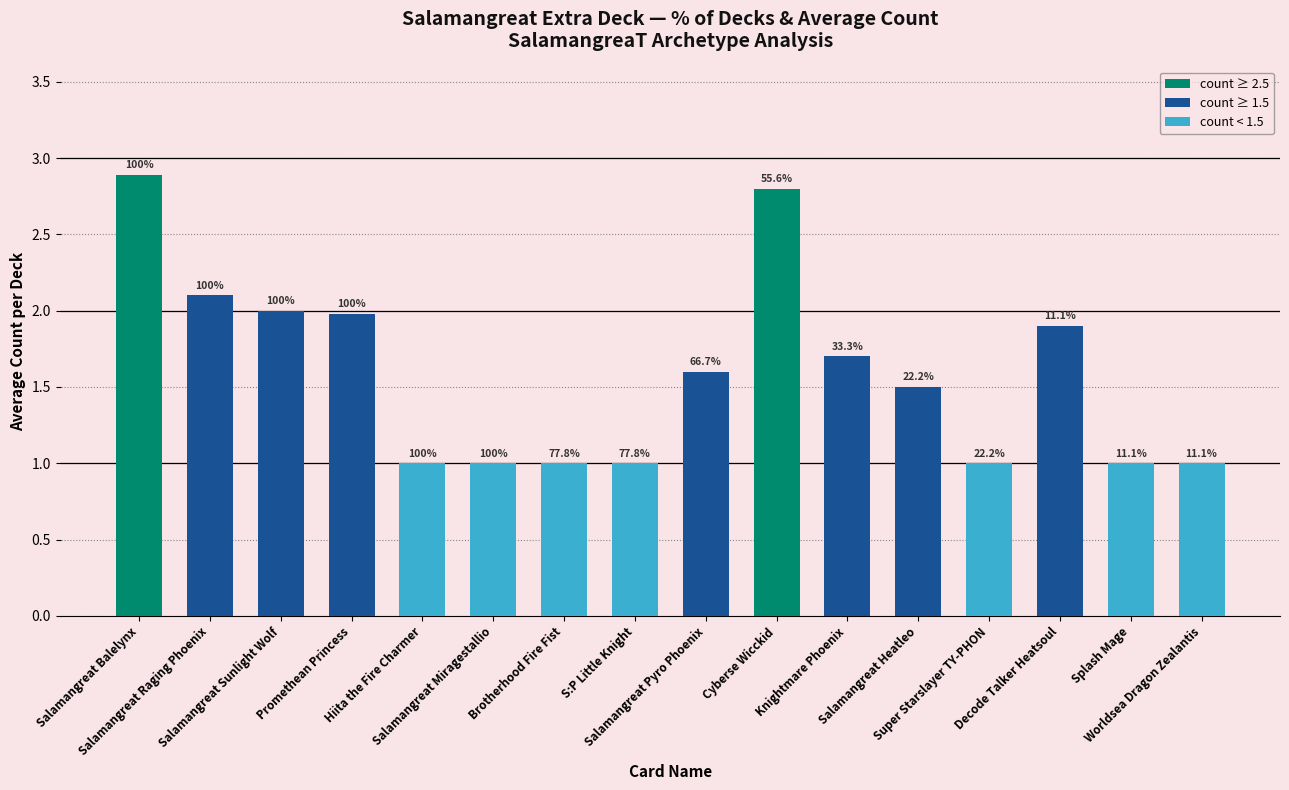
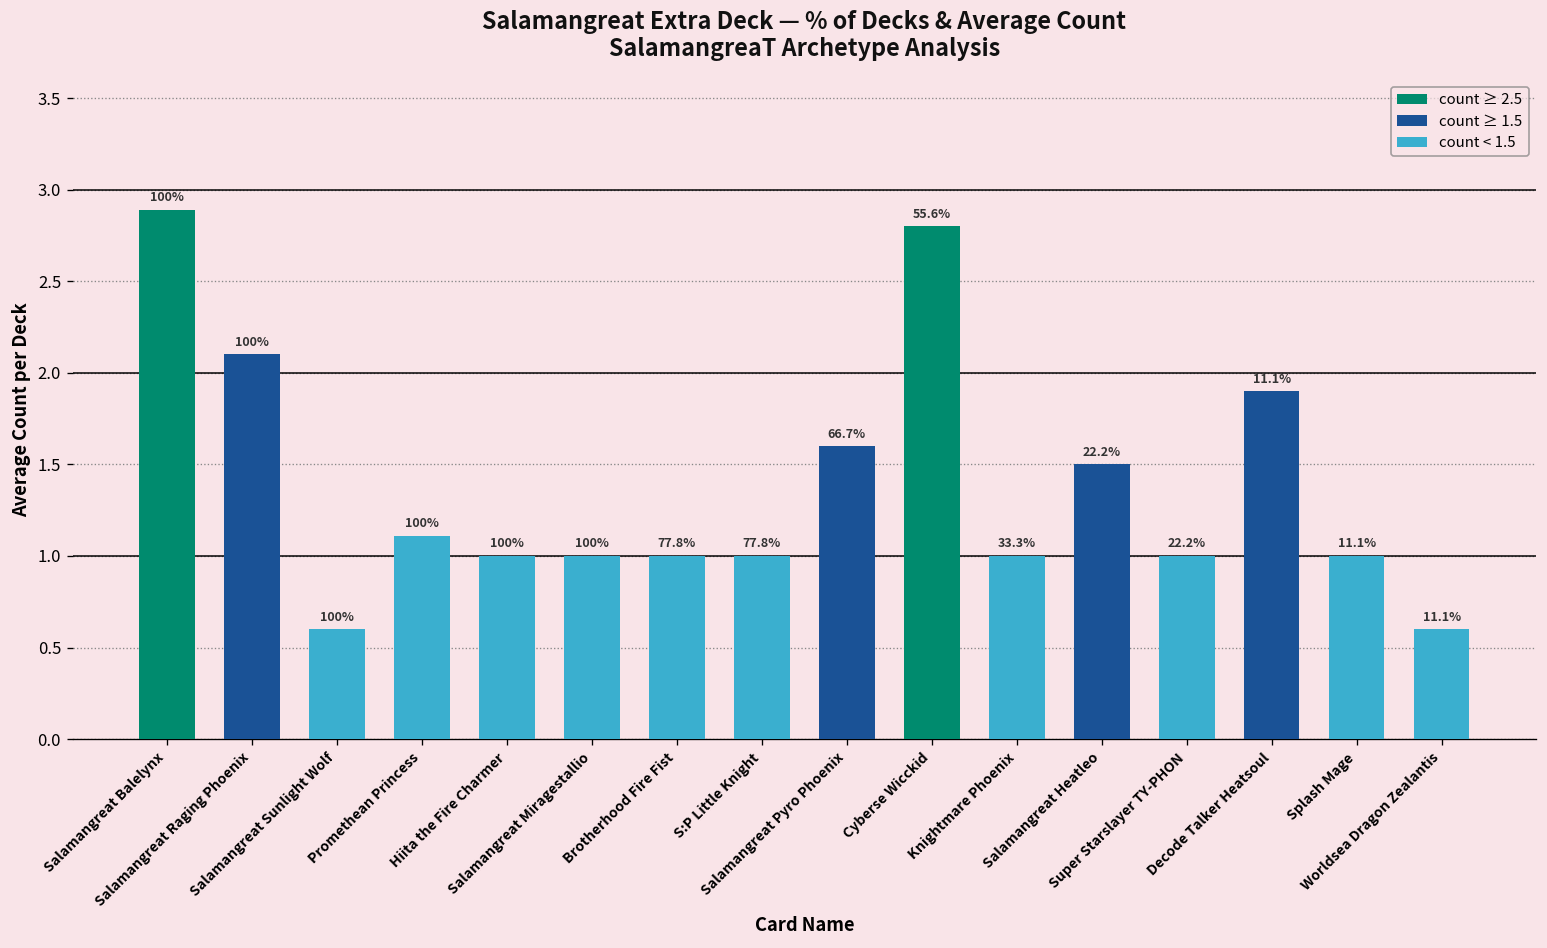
  {
-   "Salamangreat Sunlight Wolf": 2.0,
-   "Promethean Princess": 1.98,
-   "Knightmare Phoenix": 1.7,
-   "Worldsea Dragon Zealantis": 1.0
+   "Salamangreat Sunlight Wolf": 0.6,
+   "Promethean Princess": 1.11,
+   "Knightmare Phoenix": 1.0,
+   "Worldsea Dragon Zealantis": 0.6
  }
